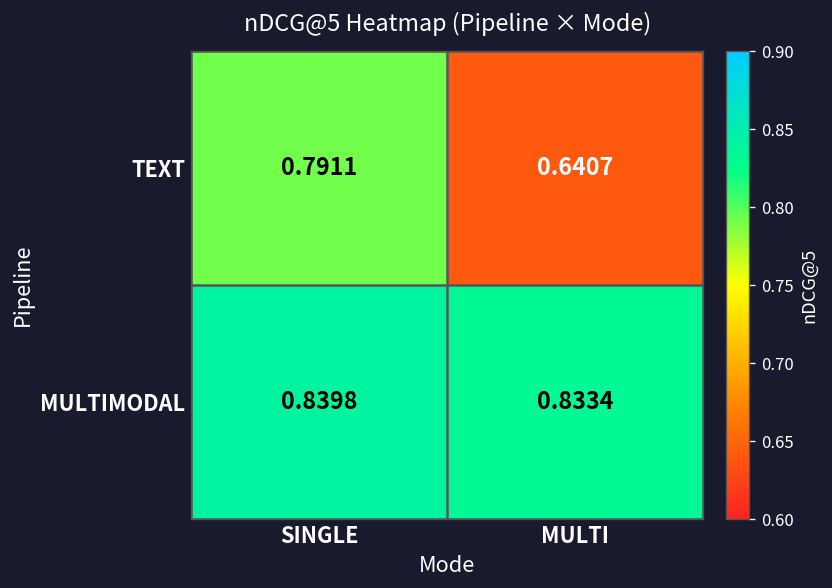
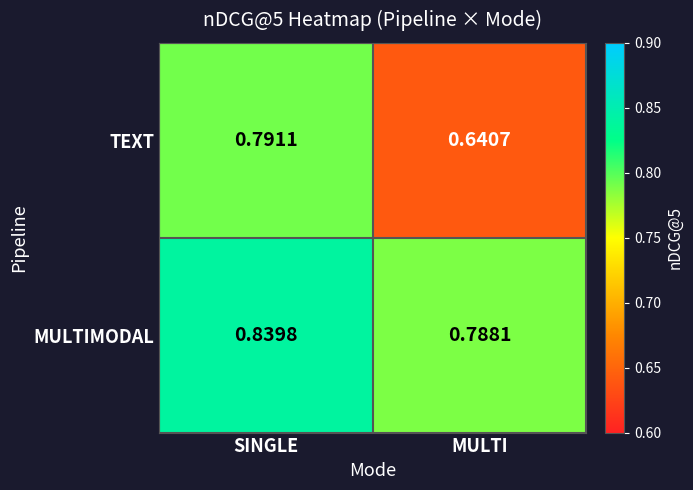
  {
    "TEXT": {
      "SINGLE": 0.7911,
      "MULTI": 0.6407
    },
    "MULTIMODAL": {
      "SINGLE": 0.8398,
-     "MULTI": 0.8334
+     "MULTI": 0.7881
    }
  }
